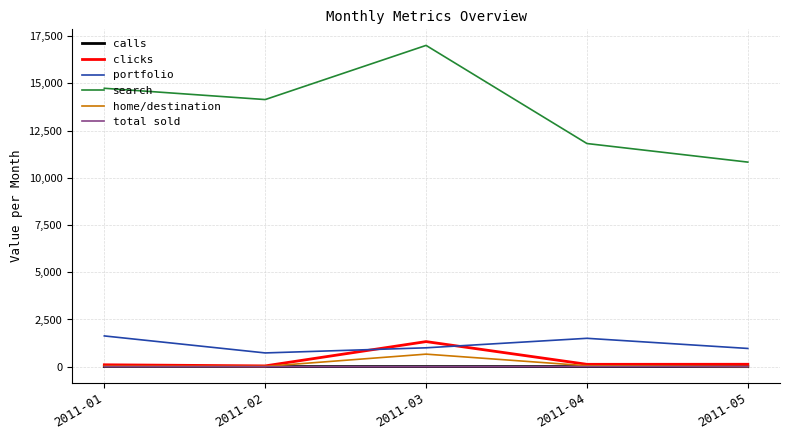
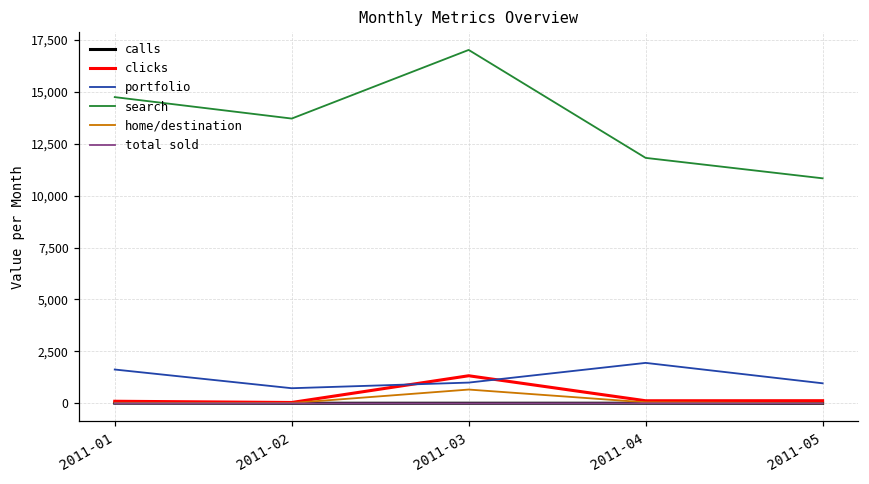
  {
    "clicks": {
      "2011-03": "1,300"
    },
    "portfolio": {
      "2011-01": "1,600",
      "2011-02": "700",
      "2011-03": "1,000",
-     "2011-04": "1,500",
+     "2011-04": "1,900",
      "2011-05": "1,000"
    },
    "search": {
      "2011-01": "14,700",
-     "2011-02": "14,100",
+     "2011-02": "13,700",
      "2011-03": "17,000",
      "2011-04": "11,800",
      "2011-05": "10,800"
    },
    "home/destination": {
      "2011-03": "700"
    }
  }
